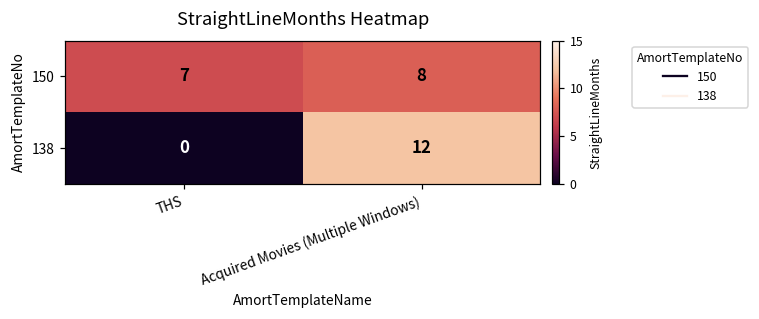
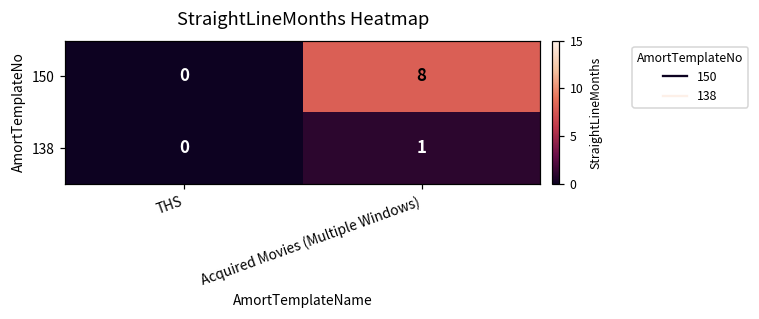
  {
    "150": {
-     "THS": 7,
+     "THS": 0,
      "Acquired Movies (Multiple Windows)": 8
    },
    "138": {
      "THS": 0,
-     "Acquired Movies (Multiple Windows)": 12
+     "Acquired Movies (Multiple Windows)": 1
    }
  }
